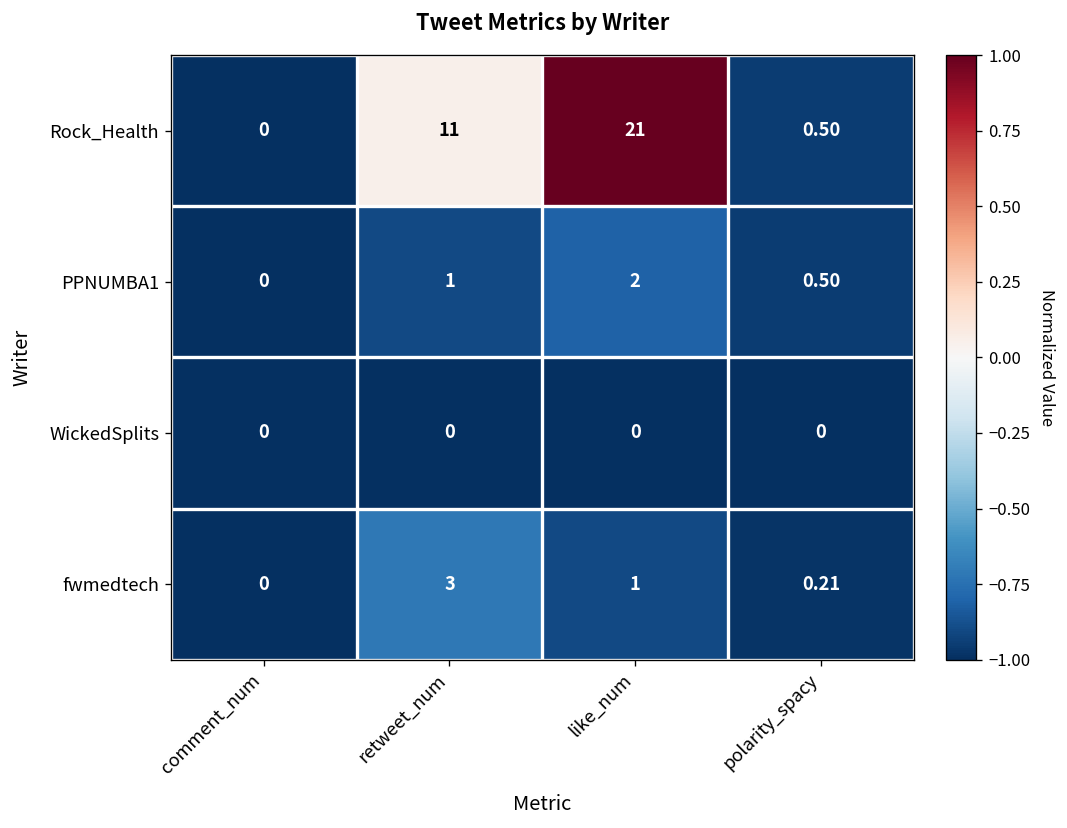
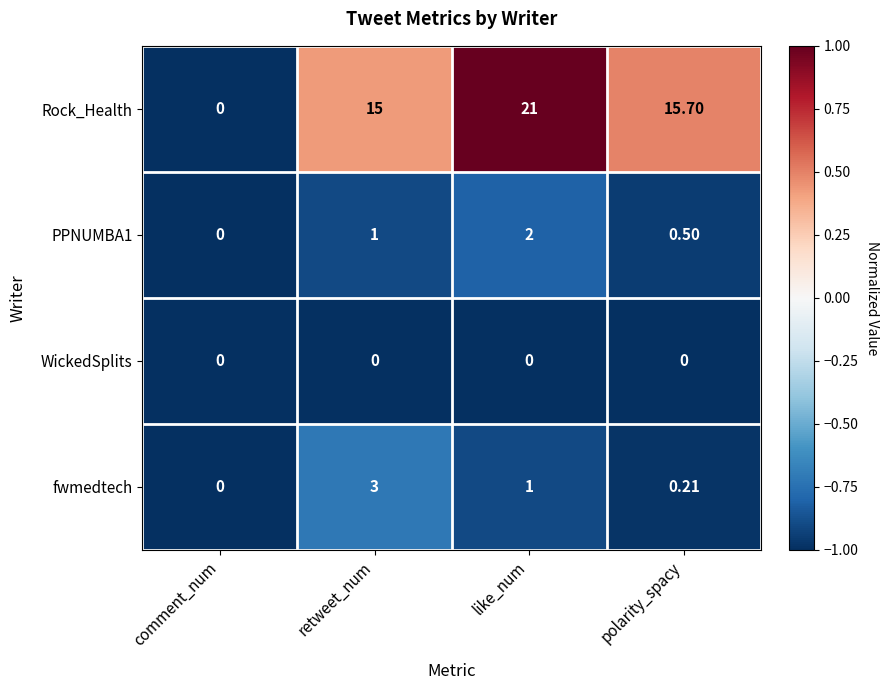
  {
    "Rock_Health": {
      "comment_num": 0,
-     "retweet_num": 11,
+     "retweet_num": 15,
      "like_num": 21,
-     "polarity_spacy": 0.50
+     "polarity_spacy": 15.70
    },
    "PPNUMBA1": {
      "comment_num": 0,
      "retweet_num": 1,
      "like_num": 2,
      "polarity_spacy": 0.50
    },
    "WickedSplits": {
      "comment_num": 0,
      "retweet_num": 0,
      "like_num": 0,
      "polarity_spacy": 0
    },
    "fwmedtech": {
      "comment_num": 0,
      "retweet_num": 3,
      "like_num": 1,
      "polarity_spacy": 0.21
    }
  }
